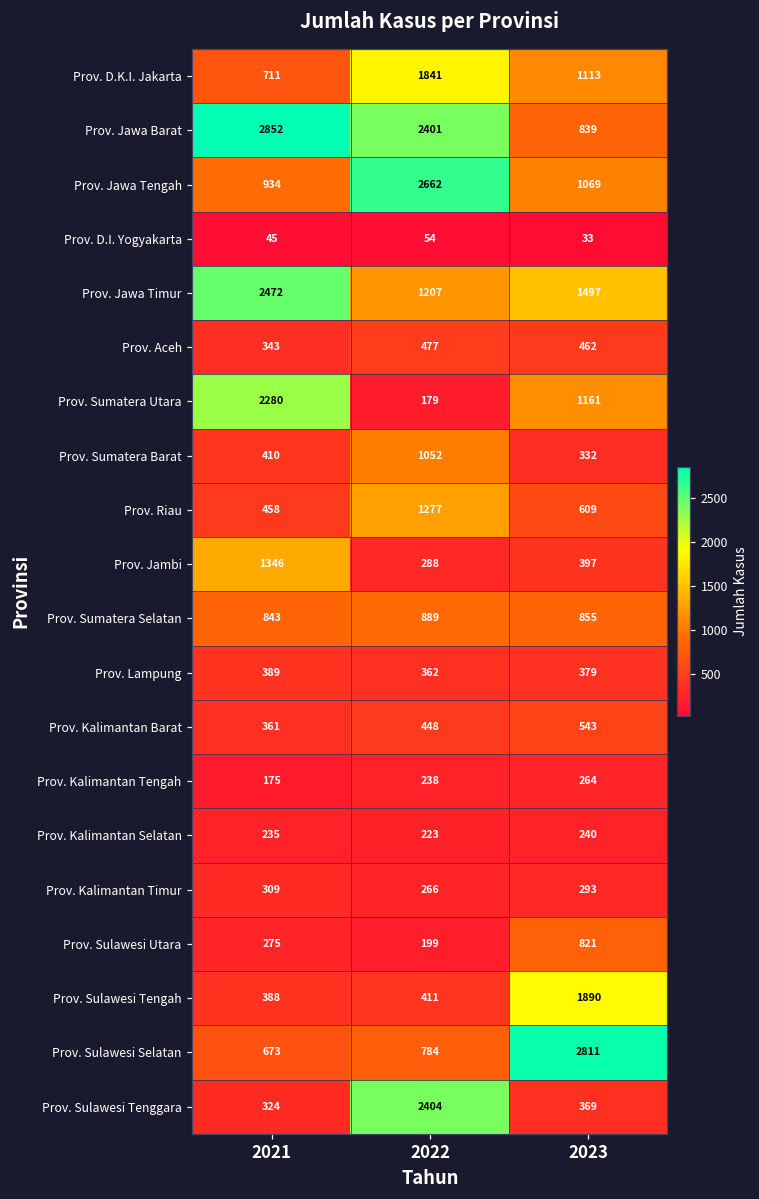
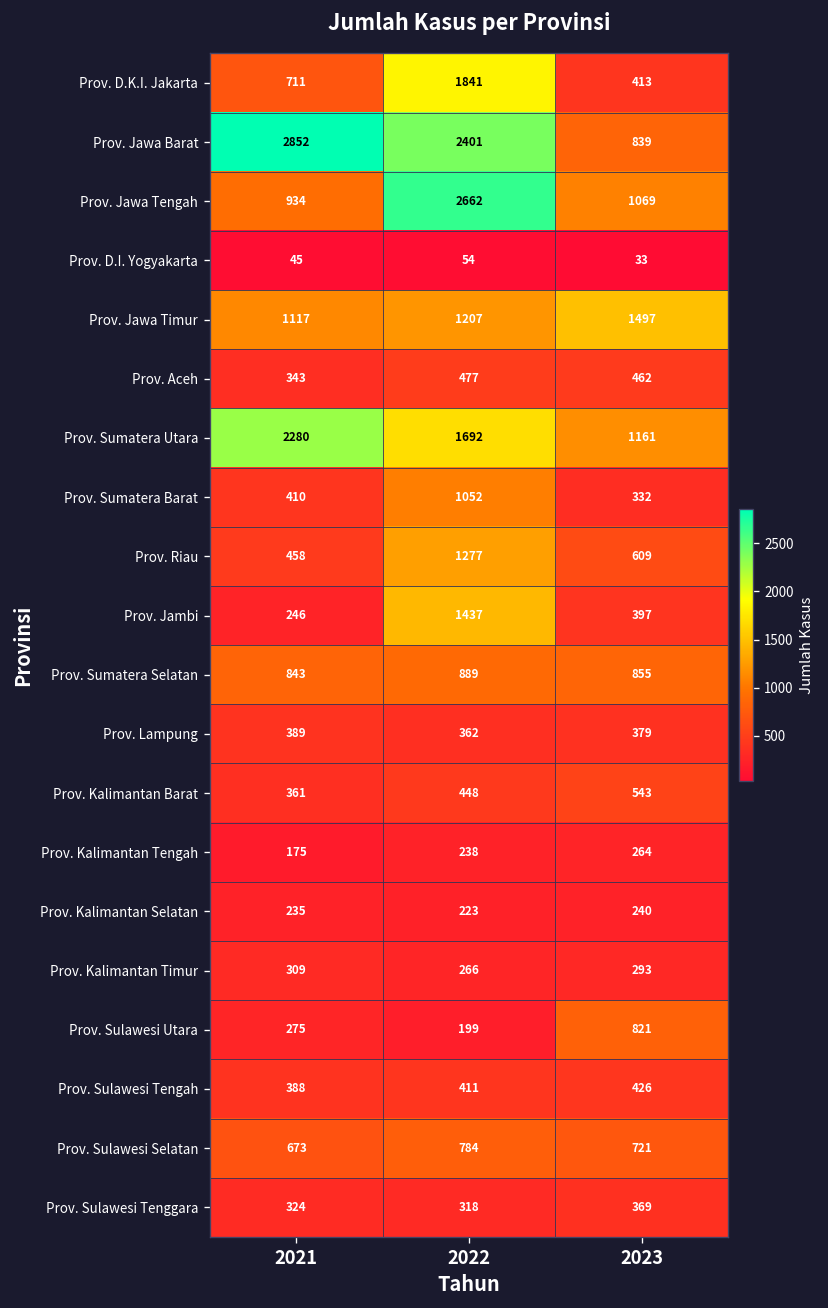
  {
    "Prov. D.K.I. Jakarta": {
      "2021": 711,
      "2022": 1841,
-     "2023": 1113
+     "2023": 413
    },
    "Prov. Jawa Barat": {
      "2021": 2852,
      "2022": 2401,
      "2023": 839
    },
    "Prov. Jawa Tengah": {
      "2021": 934,
      "2022": 2662,
      "2023": 1069
    },
    "Prov. D.I. Yogyakarta": {
      "2021": 45,
      "2022": 54,
      "2023": 33
    },
    "Prov. Jawa Timur": {
-     "2021": 2472,
+     "2021": 1117,
      "2022": 1207,
      "2023": 1497
    },
    "Prov. Aceh": {
      "2021": 343,
      "2022": 477,
      "2023": 462
    },
    "Prov. Sumatera Utara": {
      "2021": 2280,
-     "2022": 179,
+     "2022": 1692,
      "2023": 1161
    },
    "Prov. Sumatera Barat": {
      "2021": 410,
      "2022": 1052,
      "2023": 332
    },
    "Prov. Riau": {
      "2021": 458,
      "2022": 1277,
      "2023": 609
    },
    "Prov. Jambi": {
-     "2021": 1346,
-     "2022": 288,
+     "2021": 246,
+     "2022": 1437,
      "2023": 397
    },
    "Prov. Sumatera Selatan": {
      "2021": 843,
      "2022": 889,
      "2023": 855
    },
    "Prov. Lampung": {
      "2021": 389,
      "2022": 362,
      "2023": 379
    },
    "Prov. Kalimantan Barat": {
      "2021": 361,
      "2022": 448,
      "2023": 543
    },
    "Prov. Kalimantan Tengah": {
      "2021": 175,
      "2022": 238,
      "2023": 264
    },
    "Prov. Kalimantan Selatan": {
      "2021": 235,
      "2022": 223,
      "2023": 240
    },
    "Prov. Kalimantan Timur": {
      "2021": 309,
      "2022": 266,
      "2023": 293
    },
    "Prov. Sulawesi Utara": {
      "2021": 275,
      "2022": 199,
      "2023": 821
    },
    "Prov. Sulawesi Tengah": {
      "2021": 388,
      "2022": 411,
-     "2023": 1890
+     "2023": 426
    },
    "Prov. Sulawesi Selatan": {
      "2021": 673,
      "2022": 784,
-     "2023": 2811
+     "2023": 721
    },
    "Prov. Sulawesi Tenggara": {
      "2021": 324,
-     "2022": 2404,
+     "2022": 318,
      "2023": 369
    }
  }
